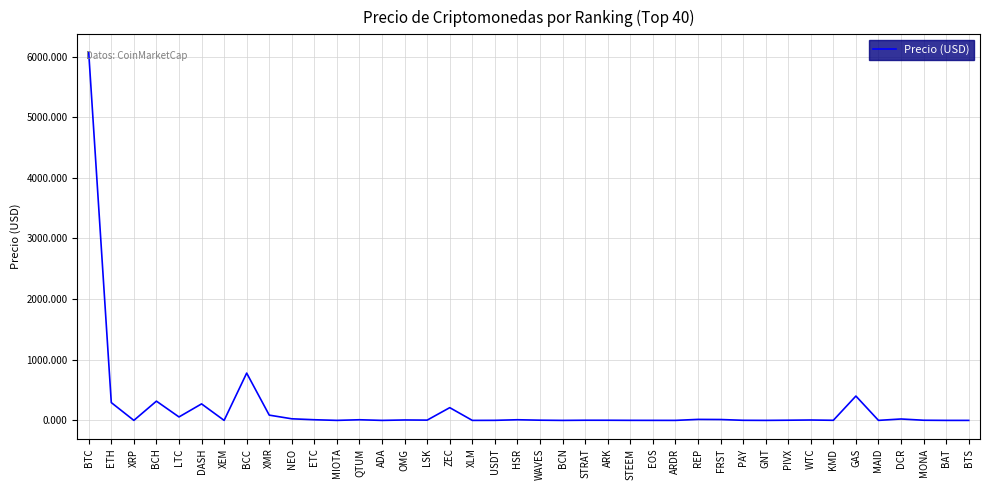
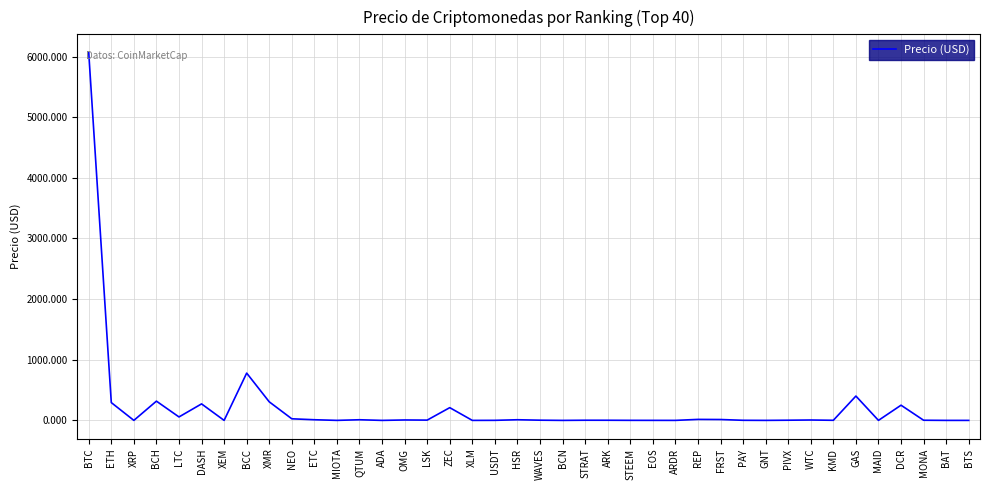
  {
    "BTC": 6100,
    "ETH": 300,
    "XRP": 0,
    "BCH": 300,
    "LTC": 100,
    "DASH": 300,
    "XEM": 0,
    "BCC": 800,
-   "XMR": 100,
+   "XMR": 300,
    "NEO": 0,
    "ETC": 0,
    "MIOTA": 0,
    "QTUM": 0,
    "ADA": 0,
    "OMG": 0,
    "LSK": 0,
    "ZEC": 200,
    "XLM": 0,
    "USDT": 0,
    "HSR": 0,
    "WAVES": 0,
    "BCN": 0,
    "STRAT": 0,
    "ARK": 0,
    "STEEM": 0,
    "EOS": 0,
    "ARDR": 0,
    "REP": 0,
    "FRST": 0,
    "PAY": 0,
    "GNT": 0,
    "PIVX": 0,
    "WTC": 0,
    "KMD": 0,
    "GAS": 400,
    "MAID": 0,
-   "DCR": 0,
+   "DCR": 300,
    "MONA": 0,
    "BAT": 0,
    "BTS": 0
  }
